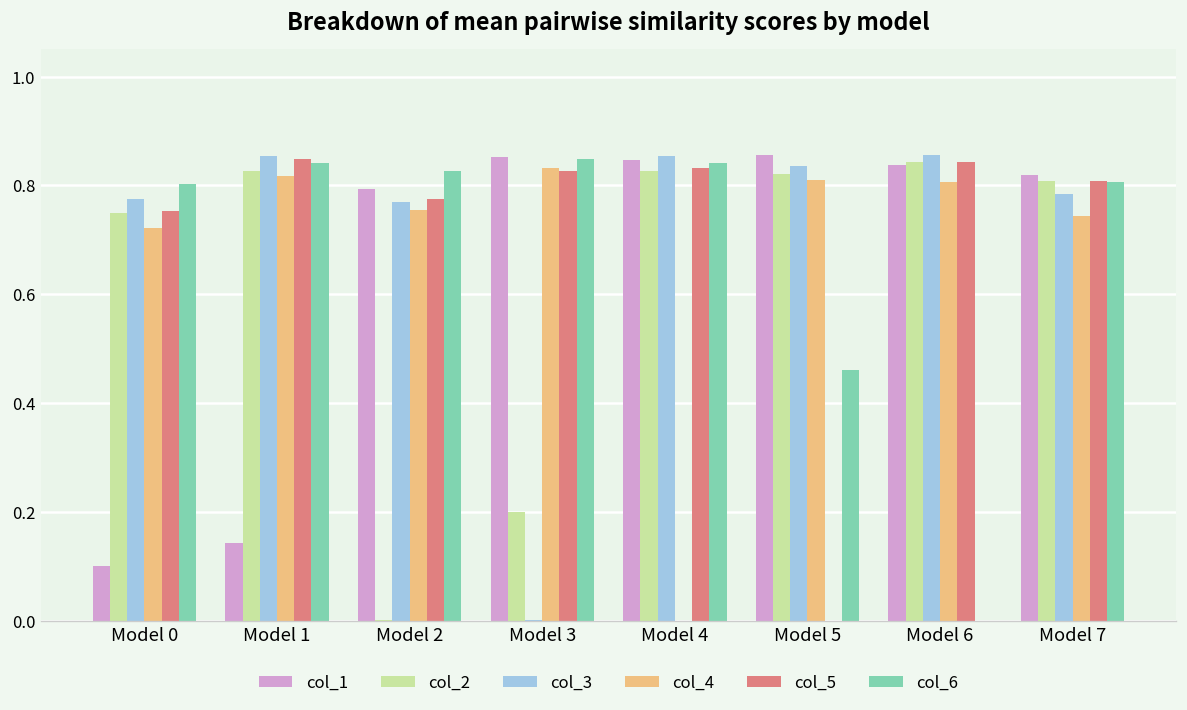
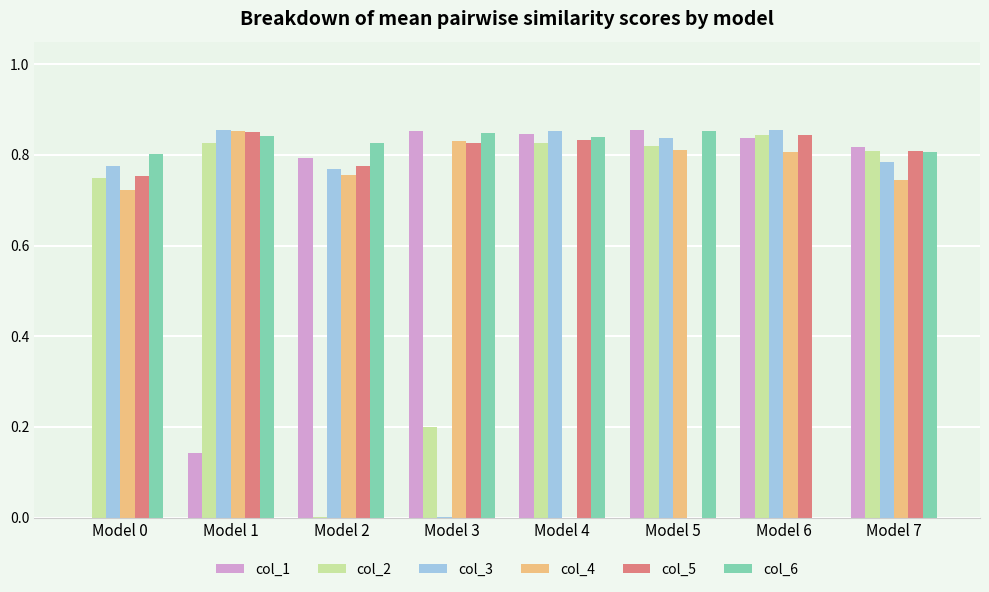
  {
    "col_1": {
-     "Model 0": 0.1,
+     "Model 0": 0.0,
      "Model 1": 0.14,
      "Model 2": 0.79,
      "Model 3": 0.85,
      "Model 4": 0.85,
      "Model 5": 0.86,
      "Model 6": 0.84,
      "Model 7": 0.82
    },
    "col_2": {
      "Model 0": 0.75,
      "Model 1": 0.83,
      "Model 3": 0.20,
      "Model 4": 0.83,
      "Model 5": 0.82,
      "Model 6": 0.84,
      "Model 7": 0.81
    },
    "col_3": {
      "Model 0": 0.78,
      "Model 1": 0.85,
      "Model 2": 0.77,
      "Model 4": 0.85,
      "Model 5": 0.84,
      "Model 6": 0.86,
      "Model 7": 0.78
    },
    "col_4": {
      "Model 0": 0.72,
-     "Model 1": 0.82,
+     "Model 1": 0.85,
      "Model 2": 0.76,
      "Model 3": 0.83,
      "Model 4": 0.00,
      "Model 5": 0.81,
      "Model 6": 0.81,
      "Model 7": 0.74
    },
    "col_5": {
      "Model 0": 0.75,
      "Model 1": 0.85,
      "Model 2": 0.78,
      "Model 3": 0.83,
      "Model 4": 0.83,
      "Model 5": 0.00,
      "Model 6": 0.84,
      "Model 7": 0.81
    },
    "col_6": {
      "Model 0": 0.80,
      "Model 1": 0.84,
      "Model 2": 0.83,
      "Model 3": 0.85,
      "Model 4": 0.84,
-     "Model 5": 0.46,
+     "Model 5": 0.85,
      "Model 6": 0.00,
      "Model 7": 0.81
    }
  }
